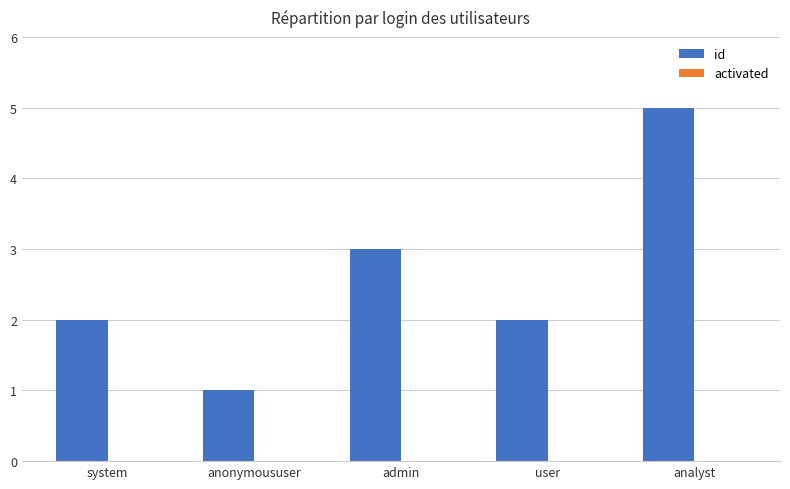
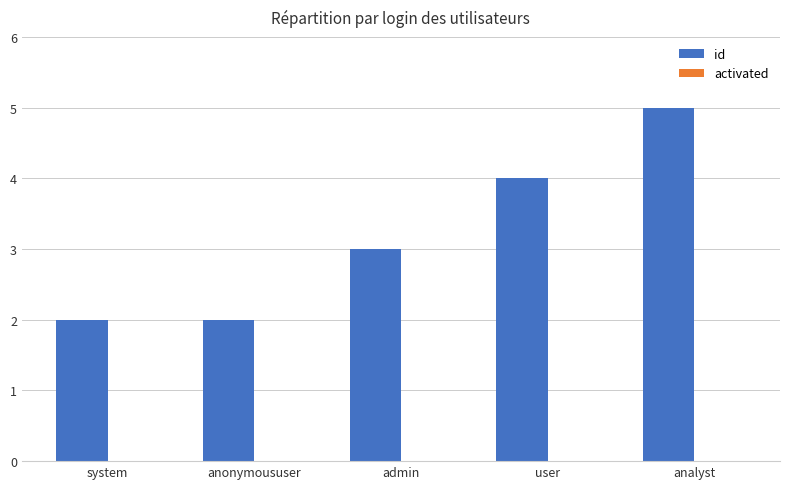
  {
    "id": {
      "system": 2,
-     "anonymoususer": 1,
+     "anonymoususer": 2,
      "admin": 3,
-     "user": 2,
+     "user": 4,
      "analyst": 5
    },
    "activated": {
      "system": 0,
      "anonymoususer": 0,
      "admin": 0,
      "user": 0,
      "analyst": 0
    }
  }
